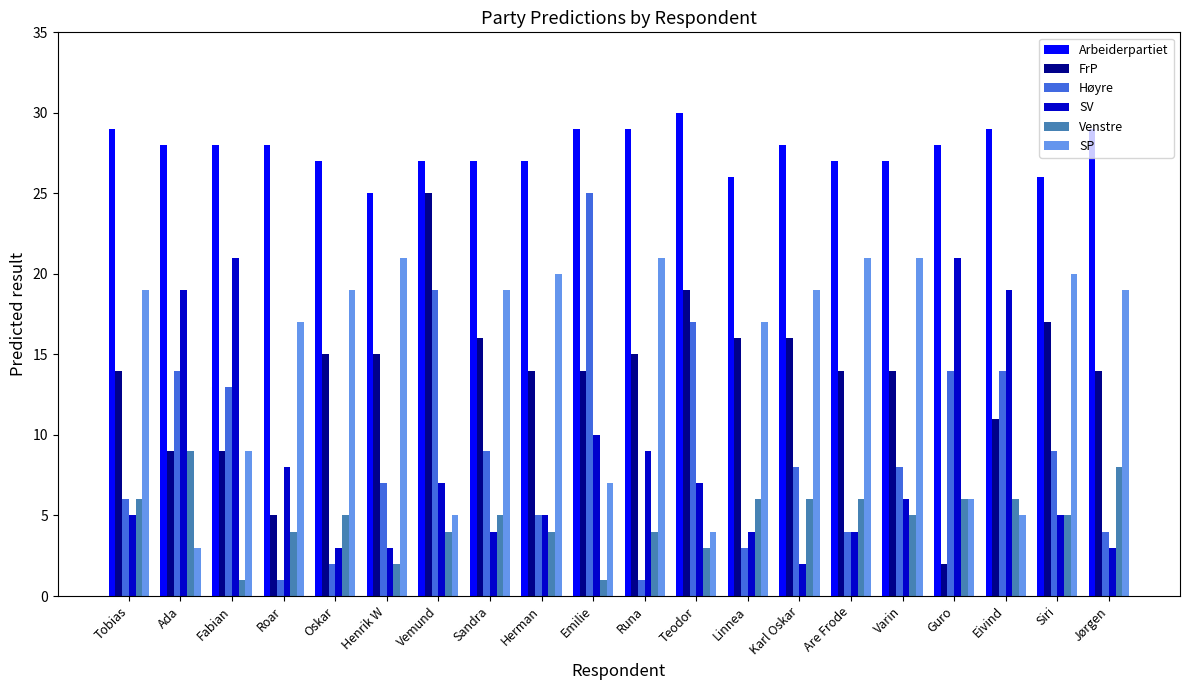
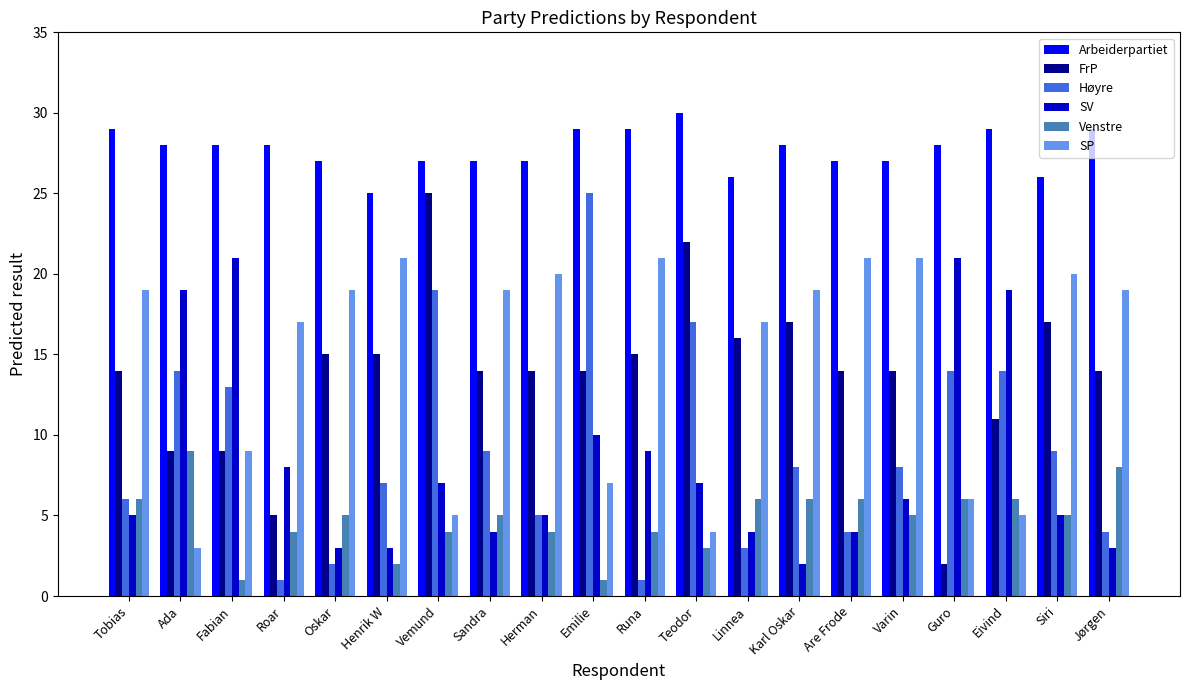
  {
    "FrP": {
      "Tobias": 14,
      "Ada": 9,
      "Fabian": 9,
      "Roar": 5,
      "Oskar": 15,
      "Henrik W": 15,
      "Vemund": 25,
-     "Sandra": 16,
+     "Sandra": 14,
      "Herman": 14,
      "Emilie": 14,
      "Runa": 15,
-     "Teodor": 19,
+     "Teodor": 22,
      "Linnea": 16,
-     "Karl Oskar": 16,
+     "Karl Oskar": 17,
      "Are Frode": 14,
      "Varin": 14,
      "Guro": 2,
      "Eivind": 11,
      "Siri": 17,
      "Jørgen": 14
    }
  }
